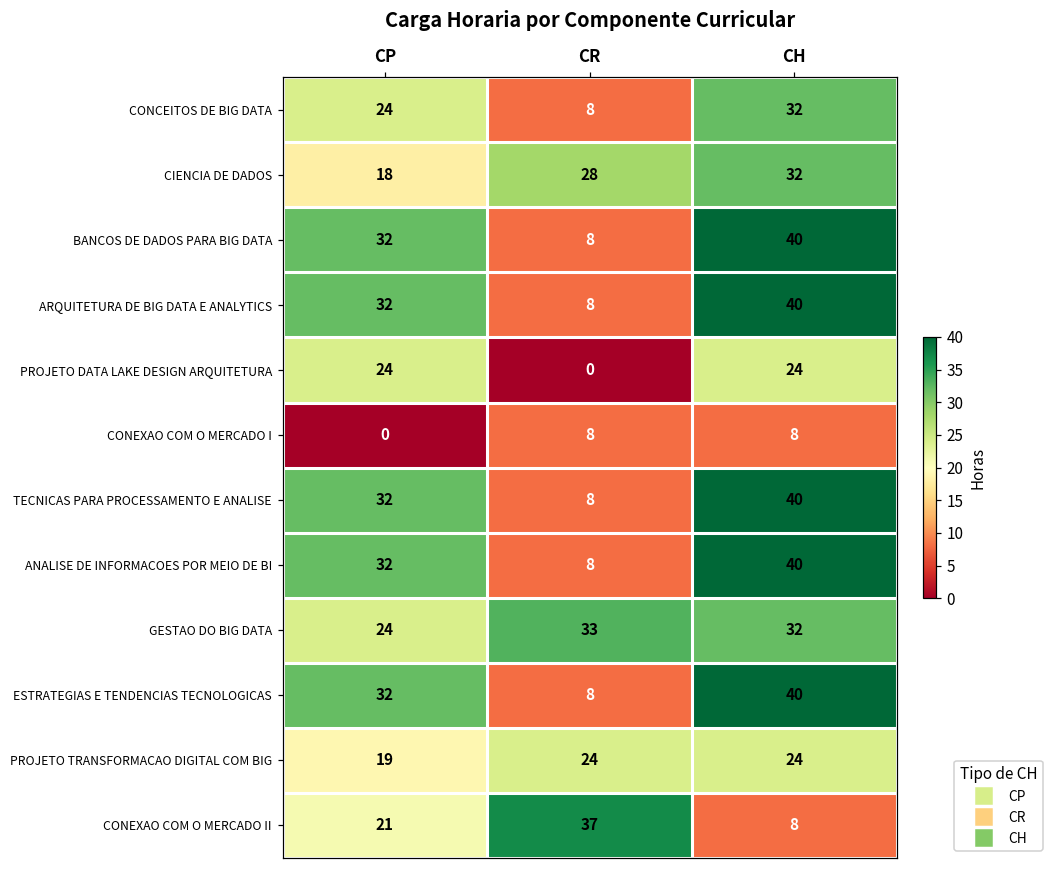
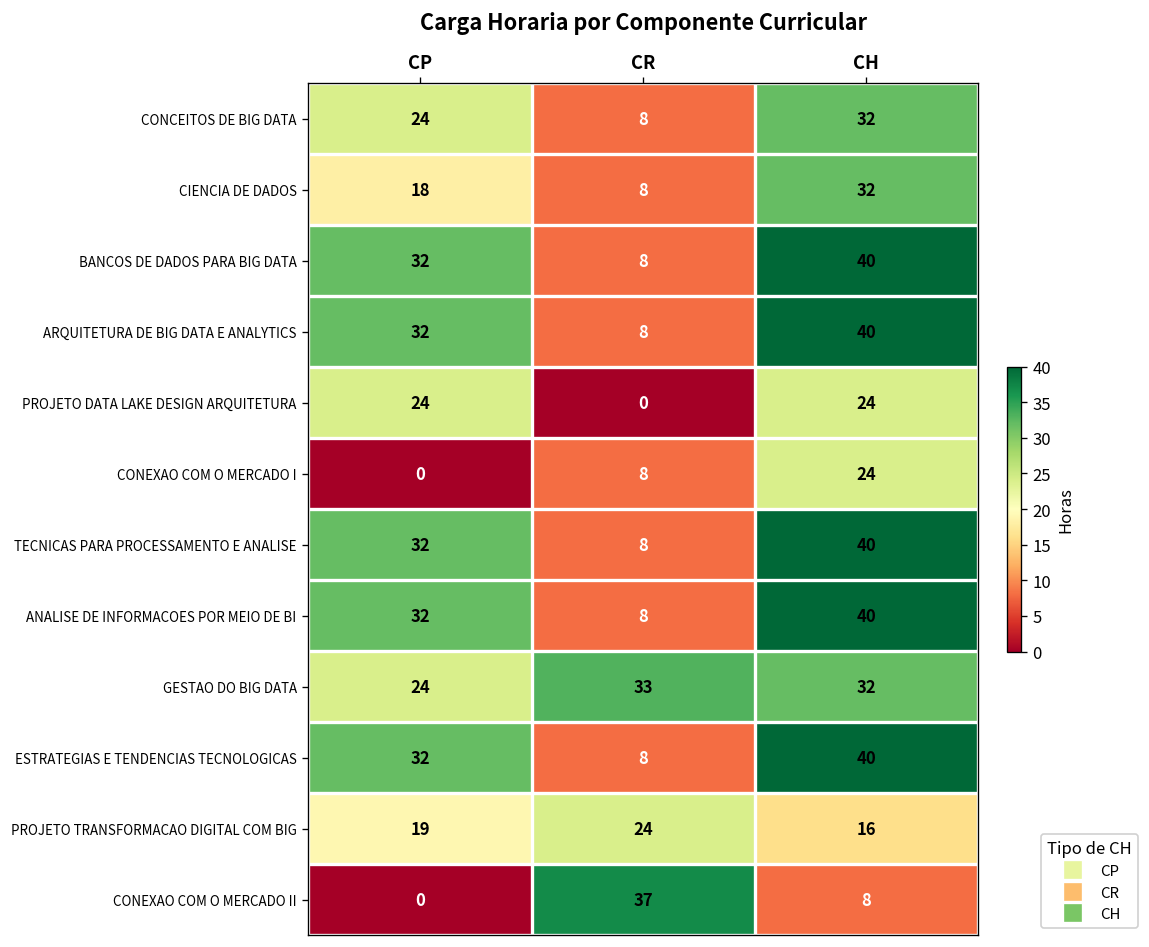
  {
    "CONCEITOS DE BIG DATA": {
      "CP": 24,
      "CR": 8,
      "CH": 32
    },
    "CIENCIA DE DADOS": {
      "CP": 18,
-     "CR": 28,
+     "CR": 8,
      "CH": 32
    },
    "BANCOS DE DADOS PARA BIG DATA": {
      "CP": 32,
      "CR": 8,
      "CH": 40
    },
    "ARQUITETURA DE BIG DATA E ANALYTICS": {
      "CP": 32,
      "CR": 8,
      "CH": 40
    },
    "PROJETO DATA LAKE DESIGN ARQUITETURA": {
      "CP": 24,
      "CR": 0,
      "CH": 24
    },
    "CONEXAO COM O MERCADO I": {
      "CP": 0,
      "CR": 8,
-     "CH": 8
+     "CH": 24
    },
    "TECNICAS PARA PROCESSAMENTO E ANALISE": {
      "CP": 32,
      "CR": 8,
      "CH": 40
    },
    "ANALISE DE INFORMACOES POR MEIO DE BI": {
      "CP": 32,
      "CR": 8,
      "CH": 40
    },
    "GESTAO DO BIG DATA": {
      "CP": 24,
      "CR": 33,
      "CH": 32
    },
    "ESTRATEGIAS E TENDENCIAS TECNOLOGICAS": {
      "CP": 32,
      "CR": 8,
      "CH": 40
    },
    "PROJETO TRANSFORMACAO DIGITAL COM BIG": {
      "CP": 19,
      "CR": 24,
-     "CH": 24
+     "CH": 16
    },
    "CONEXAO COM O MERCADO II": {
-     "CP": 21,
+     "CP": 0,
      "CR": 37,
      "CH": 8
    }
  }
